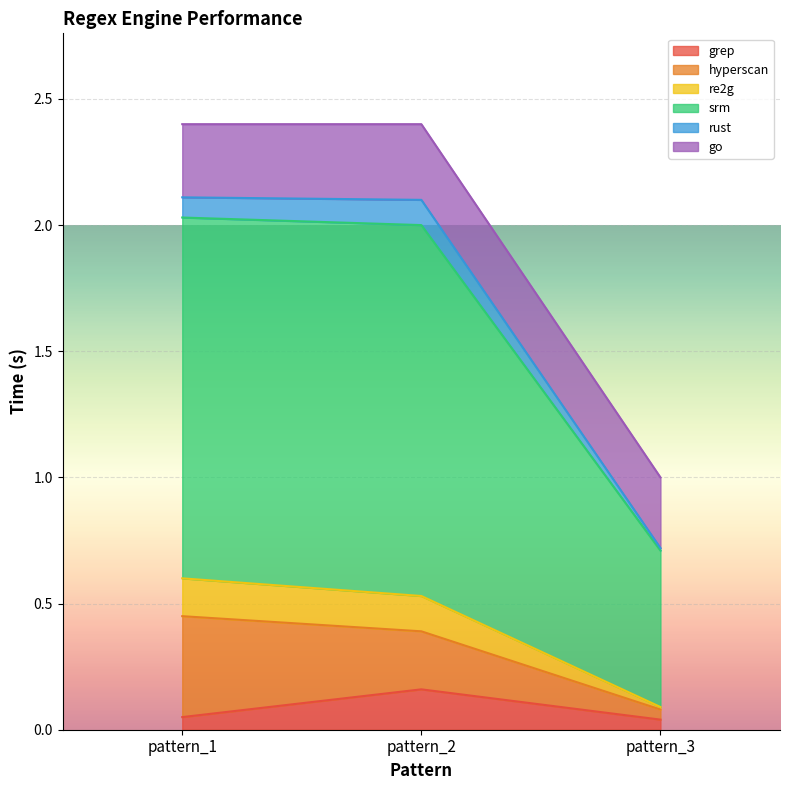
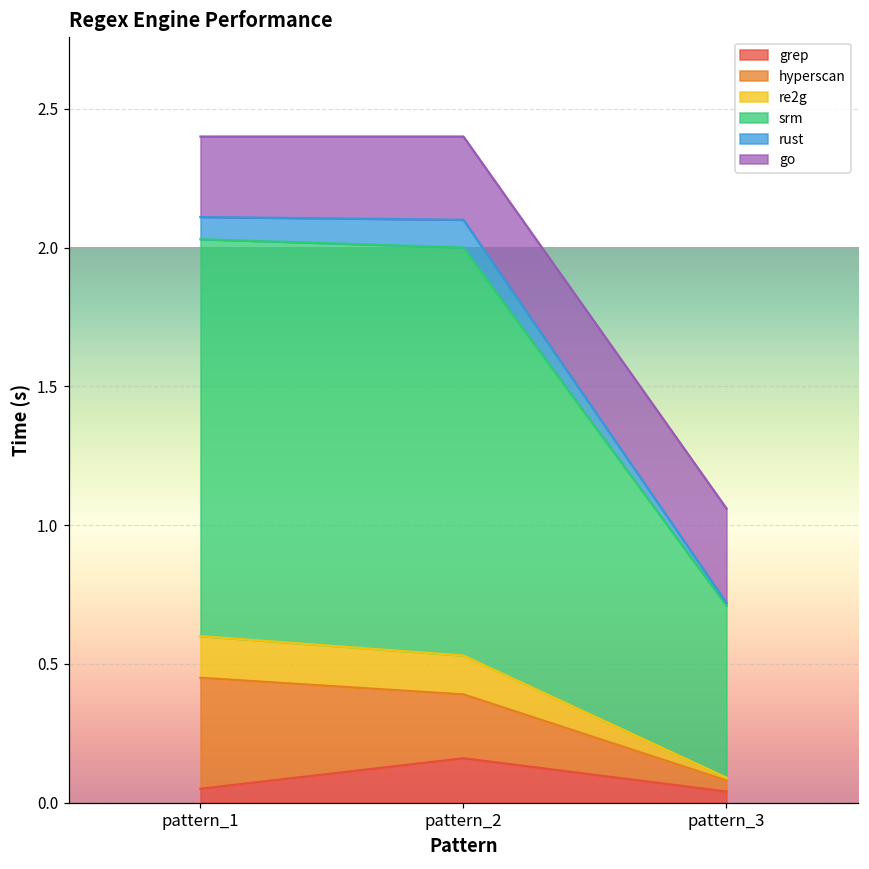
  {
    "re2g": {
      "pattern_1": 0.15,
      "pattern_2": 0.14
    },
    "srm": {
      "pattern_1": 1.43,
      "pattern_2": 1.47
    },
    "rust": {
      "pattern_1": 0.08,
      "pattern_2": 0.10
    },
    "go": {
      "pattern_1": 0.29,
      "pattern_2": 0.30,
-     "pattern_3": 0.28
+     "pattern_3": 0.34
    }
  }
